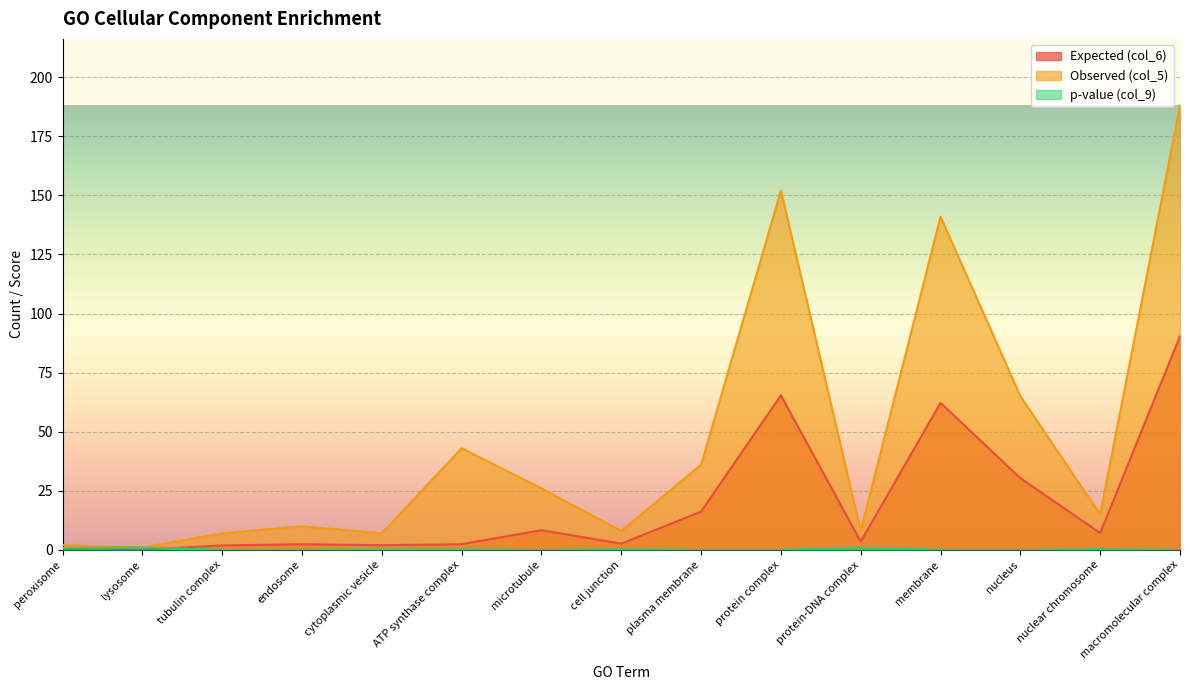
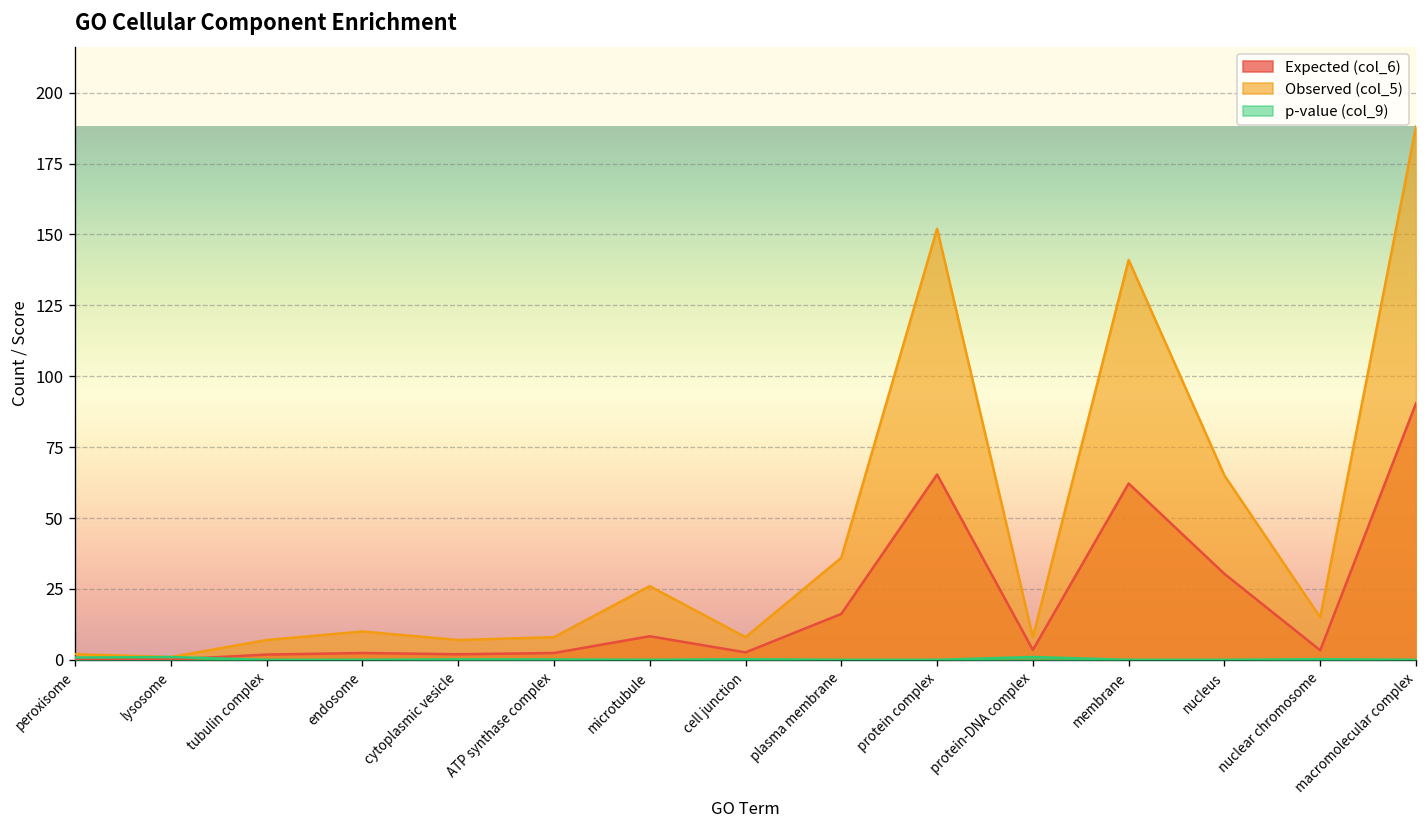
  {
    "Expected (col_6)": {
      "tubulin complex": 2,
      "endosome": 2,
      "cytoplasmic vesicle": 2,
      "ATP synthase complex": 2,
      "microtubule": 8,
      "cell junction": 3,
      "plasma membrane": 16,
      "protein complex": 65,
      "protein-DNA complex": 4,
      "membrane": 62,
      "nucleus": 30,
-     "nuclear chromosome": 7,
+     "nuclear chromosome": 3,
      "macromolecular complex": 90
    },
    "Observed (col_5)": {
      "peroxisome": 2,
      "tubulin complex": 7,
      "endosome": 10,
      "cytoplasmic vesicle": 7,
-     "ATP synthase complex": 43,
+     "ATP synthase complex": 8,
      "microtubule": 26,
      "cell junction": 8,
      "plasma membrane": 36,
      "protein complex": 152,
      "protein-DNA complex": 8,
      "membrane": 141,
      "nucleus": 65,
      "nuclear chromosome": 15,
      "macromolecular complex": 188
    },
    "p-value (col_9)": {
      "tubulin complex": 0,
      "endosome": 0,
      "cytoplasmic vesicle": 0,
      "ATP synthase complex": 0,
      "microtubule": 0,
      "cell junction": 0,
      "plasma membrane": 0,
      "protein complex": 0,
      "protein-DNA complex": 1,
      "membrane": 0,
      "nucleus": 0,
      "nuclear chromosome": 0,
      "macromolecular complex": 0
    }
  }
